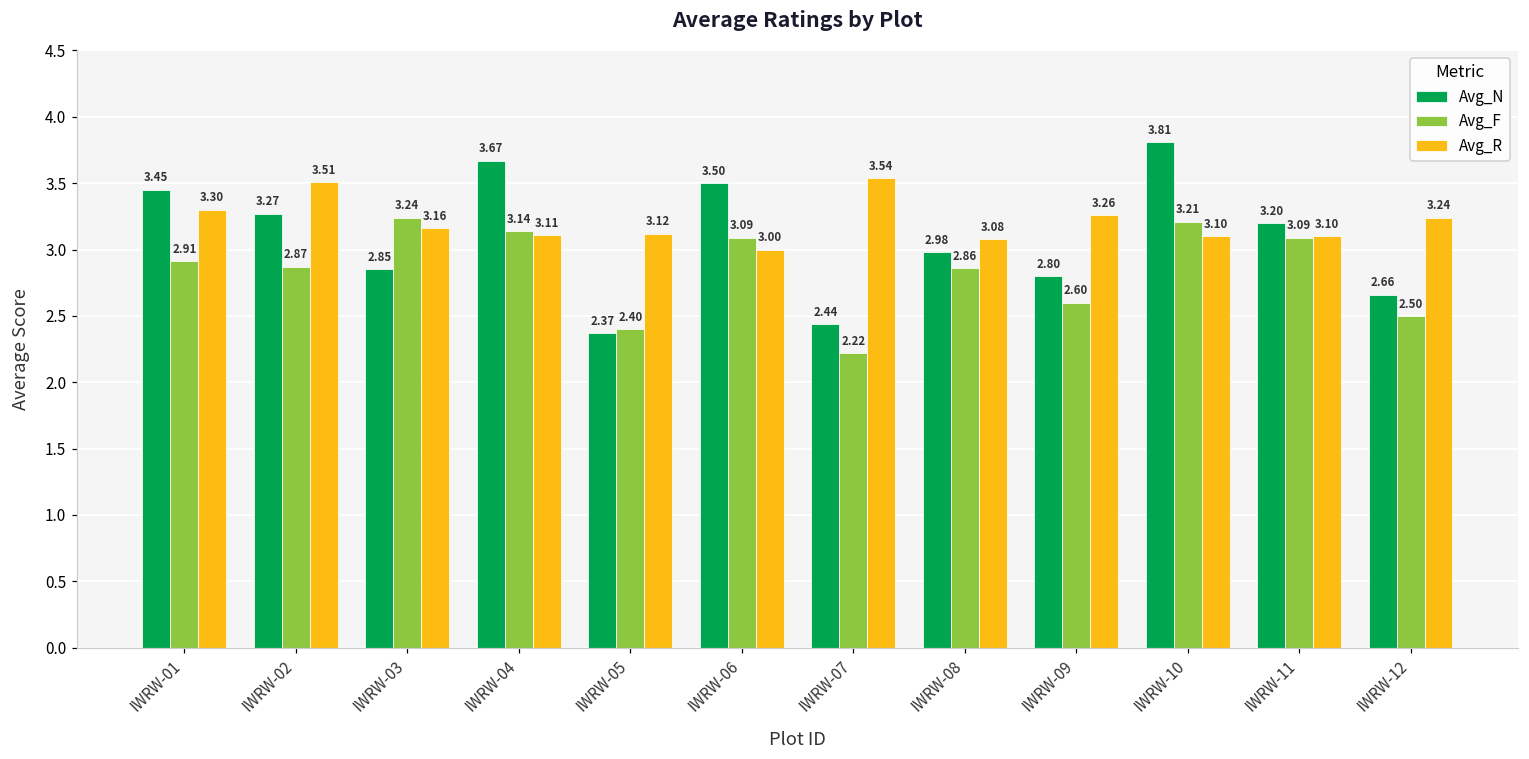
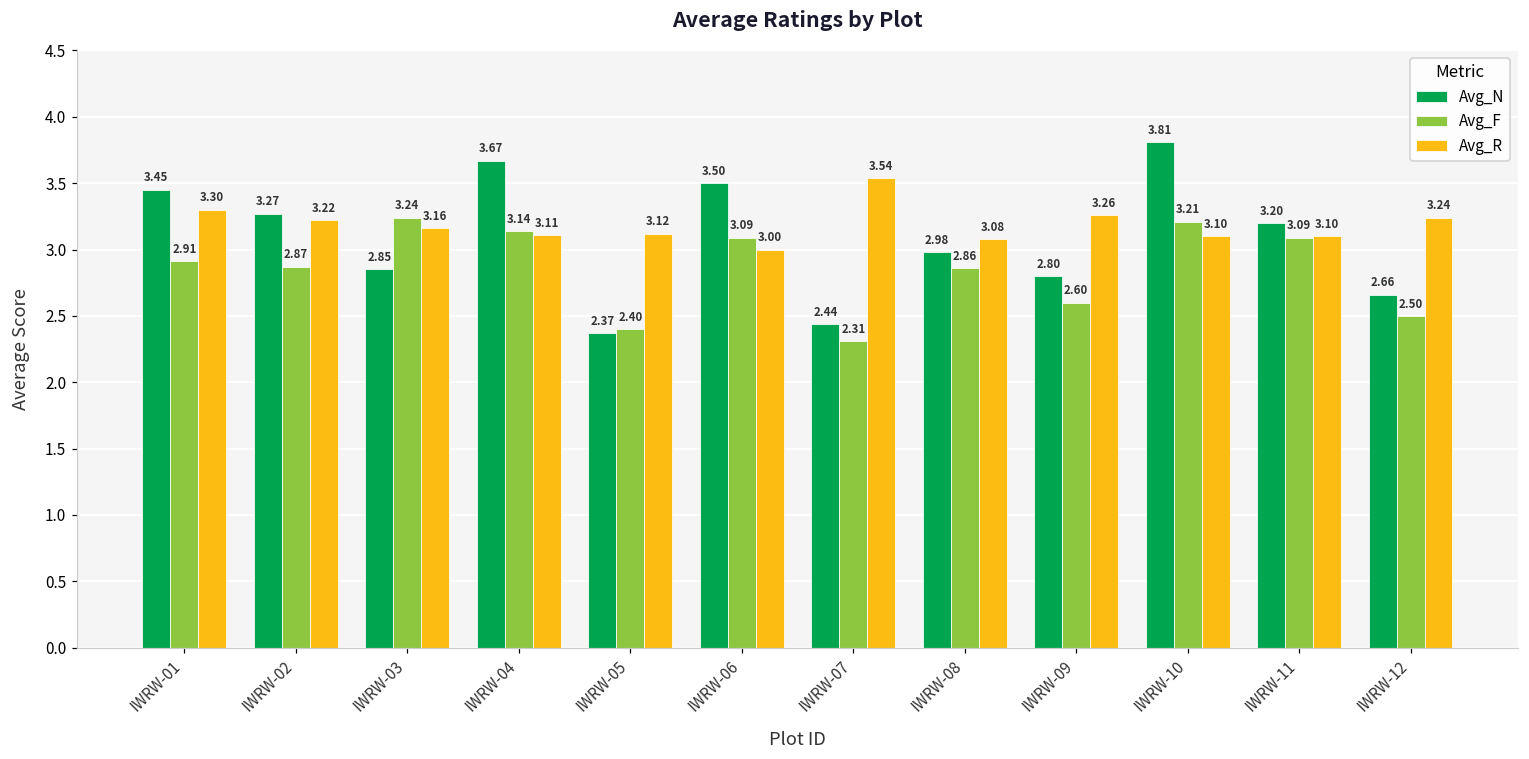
  {
    "Avg_N": {
      "IWRW-01": 3.45,
      "IWRW-02": 3.27,
      "IWRW-03": 2.85,
      "IWRW-04": 3.67,
      "IWRW-05": 2.37,
      "IWRW-06": 3.50,
      "IWRW-07": 2.44,
      "IWRW-08": 2.98,
      "IWRW-09": 2.80,
      "IWRW-10": 3.81,
      "IWRW-11": 3.20,
      "IWRW-12": 2.66
    },
    "Avg_F": {
      "IWRW-01": 2.91,
      "IWRW-02": 2.87,
      "IWRW-03": 3.24,
      "IWRW-04": 3.14,
      "IWRW-05": 2.40,
      "IWRW-06": 3.09,
-     "IWRW-07": 2.22,
+     "IWRW-07": 2.31,
      "IWRW-08": 2.86,
      "IWRW-09": 2.60,
      "IWRW-10": 3.21,
      "IWRW-11": 3.09,
      "IWRW-12": 2.50
    },
    "Avg_R": {
      "IWRW-01": 3.30,
-     "IWRW-02": 3.51,
+     "IWRW-02": 3.22,
      "IWRW-03": 3.16,
      "IWRW-04": 3.11,
      "IWRW-05": 3.12,
      "IWRW-06": 3.00,
      "IWRW-07": 3.54,
      "IWRW-08": 3.08,
      "IWRW-09": 3.26,
      "IWRW-10": 3.10,
      "IWRW-11": 3.10,
      "IWRW-12": 3.24
    }
  }
